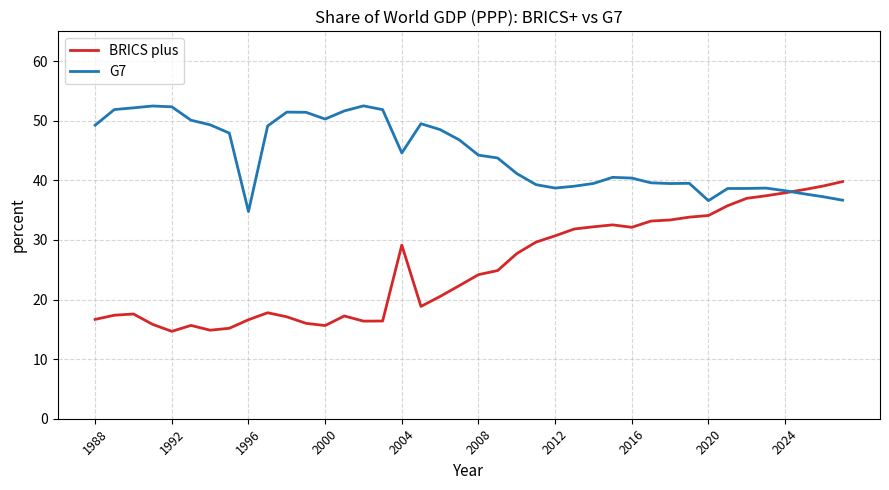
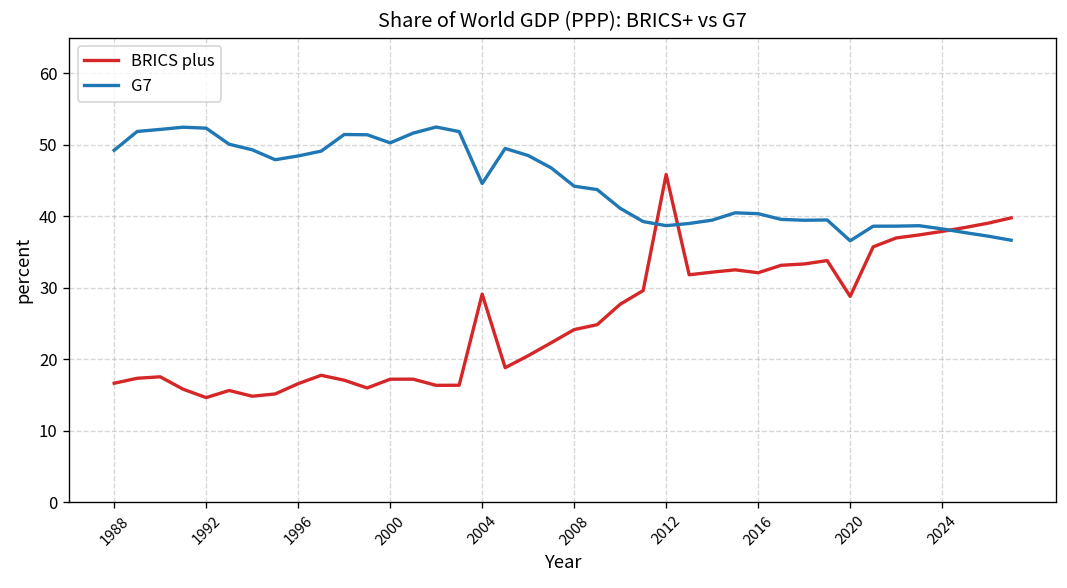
  {
    "BRICS plus": {
      "1988": 17,
      "1992": 15,
      "1996": 17,
-     "2000": 16,
+     "2000": 17,
      "2004": 29,
      "2008": 24,
-     "2012": 31,
+     "2012": 46,
      "2016": 32,
-     "2020": 34
+     "2020": 29
    },
    "G7": {
      "1988": 49,
      "1992": 52,
-     "1996": 35,
+     "1996": 48,
      "2000": 50,
      "2004": 45,
      "2008": 44,
      "2012": 39,
      "2016": 40,
      "2020": 37
    }
  }
